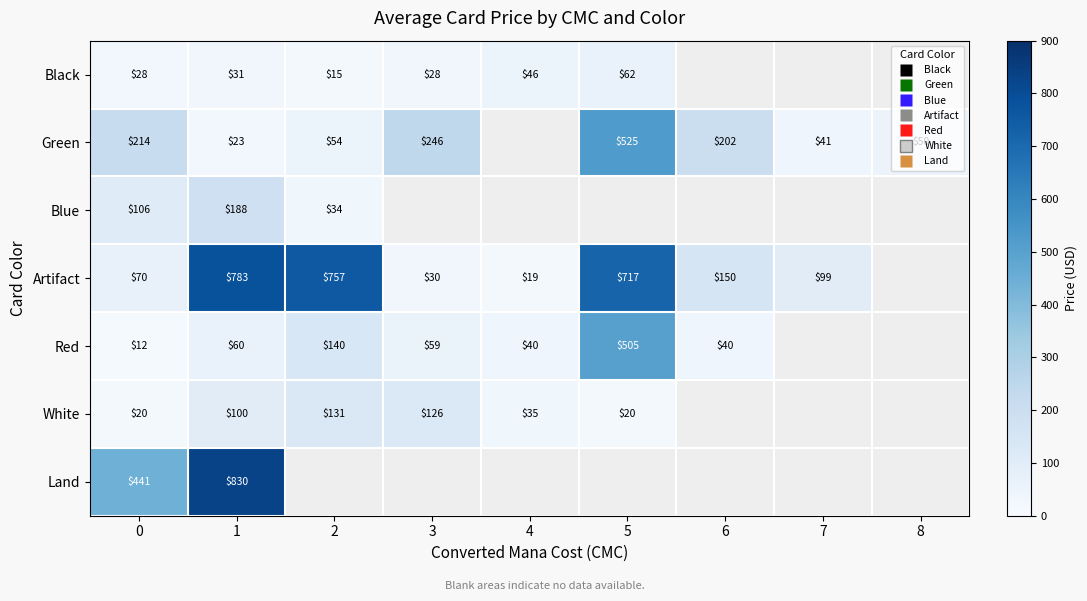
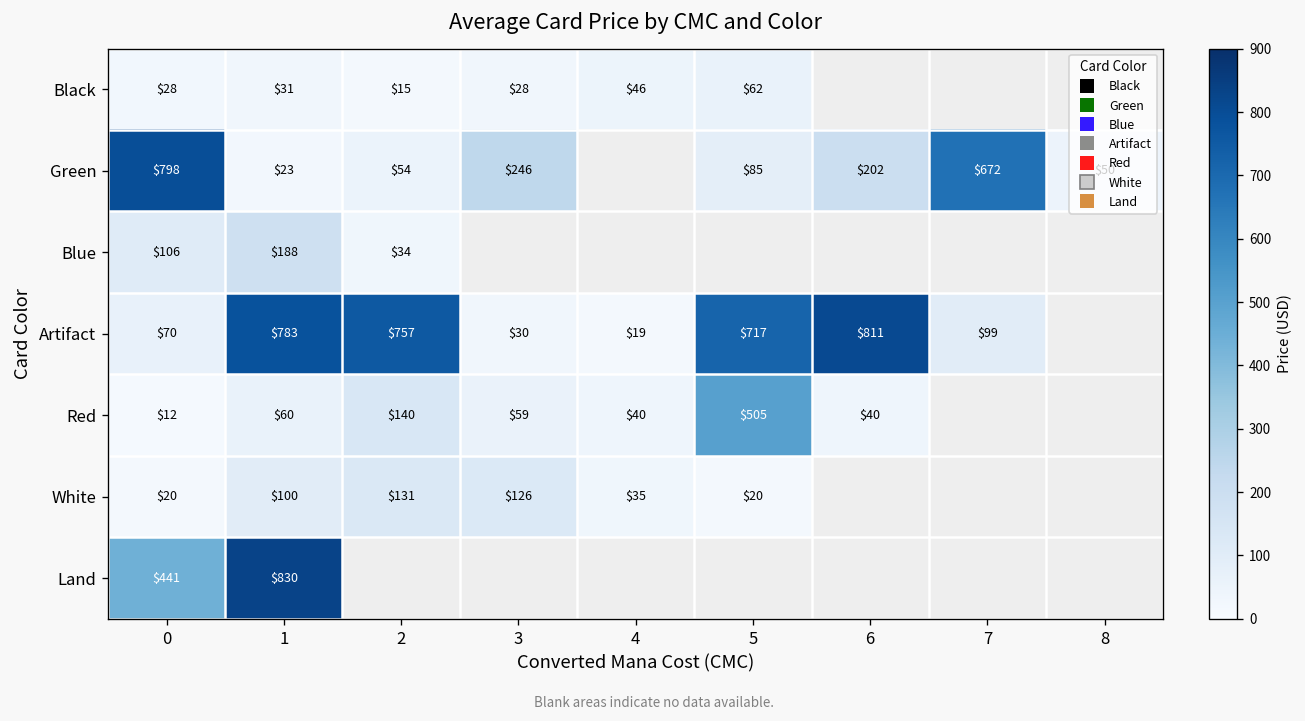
  {
    "Black": {
      "0": "$28",
      "1": "$31",
      "2": "$15",
      "3": "$28",
      "4": "$46",
      "5": "$62"
    },
    "Green": {
-     "0": "$214",
+     "0": "$798",
      "1": "$23",
      "2": "$54",
      "3": "$246",
-     "5": "$525",
+     "5": "$85",
      "6": "$202",
-     "7": "$41"
+     "7": "$672"
    },
    "Blue": {
      "0": "$106",
      "1": "$188",
      "2": "$34"
    },
    "Artifact": {
      "0": "$70",
      "1": "$783",
      "2": "$757",
      "3": "$30",
      "4": "$19",
      "5": "$717",
-     "6": "$150",
+     "6": "$811",
      "7": "$99"
    },
    "Red": {
      "0": "$12",
      "1": "$60",
      "2": "$140",
      "3": "$59",
      "4": "$40",
      "5": "$505",
      "6": "$40"
    },
    "White": {
      "0": "$20",
      "1": "$100",
      "2": "$131",
      "3": "$126",
      "4": "$35",
      "5": "$20"
    },
    "Land": {
      "0": "$441",
      "1": "$830"
    }
  }
